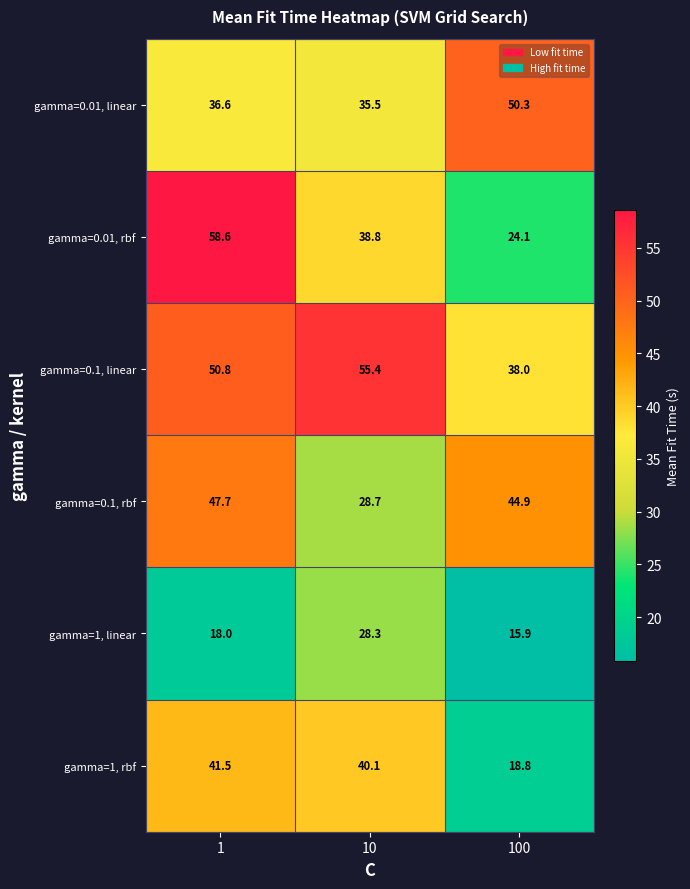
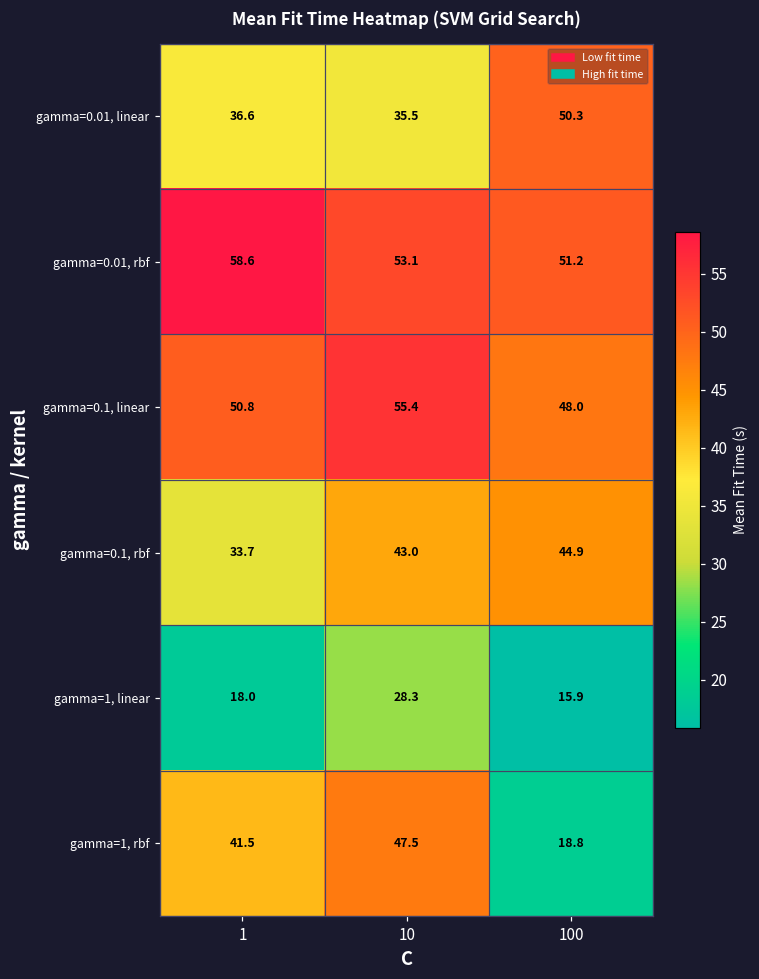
  {
    "gamma=0.01, linear": {
      "1": 36.6,
      "10": 35.5,
      "100": 50.3
    },
    "gamma=0.01, rbf": {
      "1": 58.6,
-     "10": 38.8,
-     "100": 24.1
+     "10": 53.1,
+     "100": 51.2
    },
    "gamma=0.1, linear": {
      "1": 50.8,
      "10": 55.4,
-     "100": 38.0
+     "100": 48.0
    },
    "gamma=0.1, rbf": {
-     "1": 47.7,
-     "10": 28.7,
+     "1": 33.7,
+     "10": 43.0,
      "100": 44.9
    },
    "gamma=1, linear": {
      "1": 18.0,
      "10": 28.3,
      "100": 15.9
    },
    "gamma=1, rbf": {
      "1": 41.5,
-     "10": 40.1,
+     "10": 47.5,
      "100": 18.8
    }
  }
